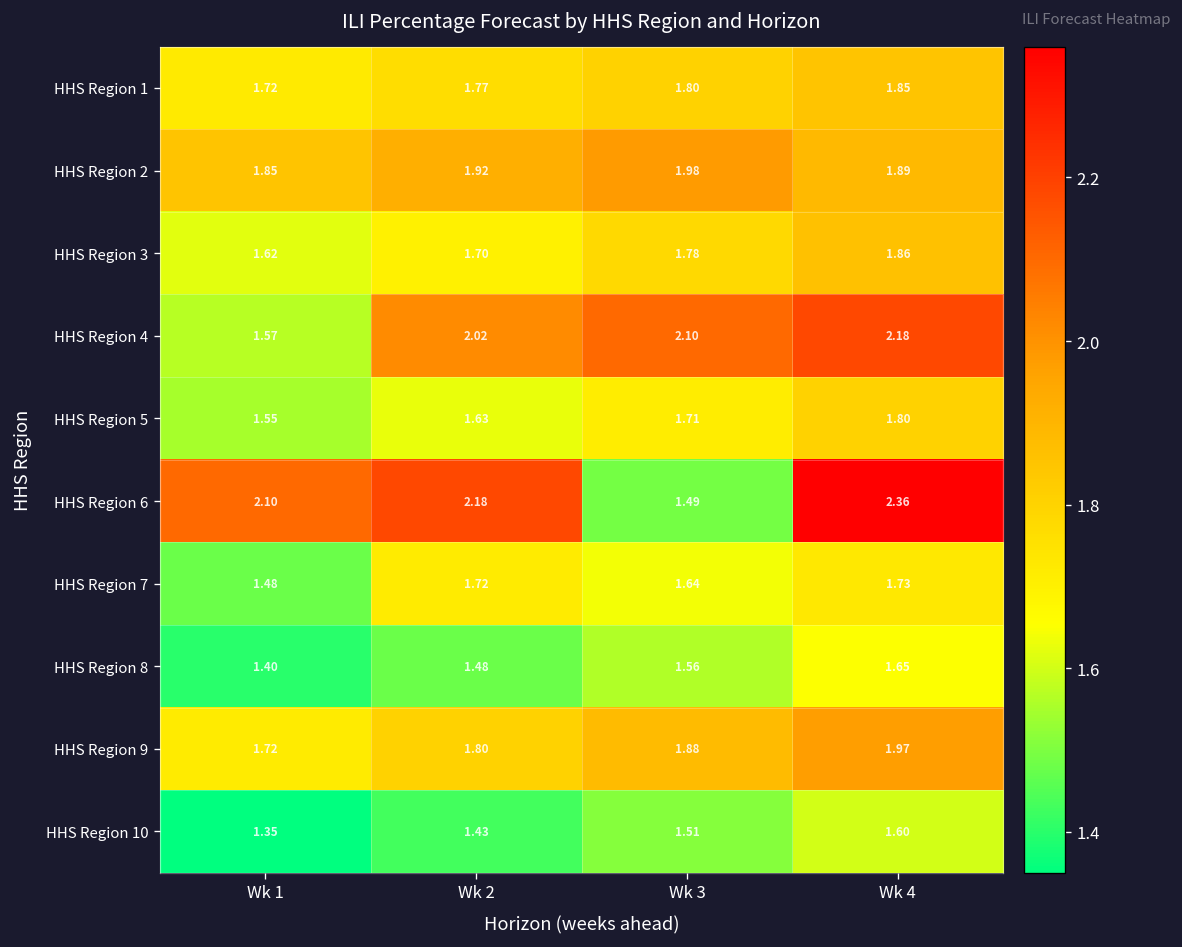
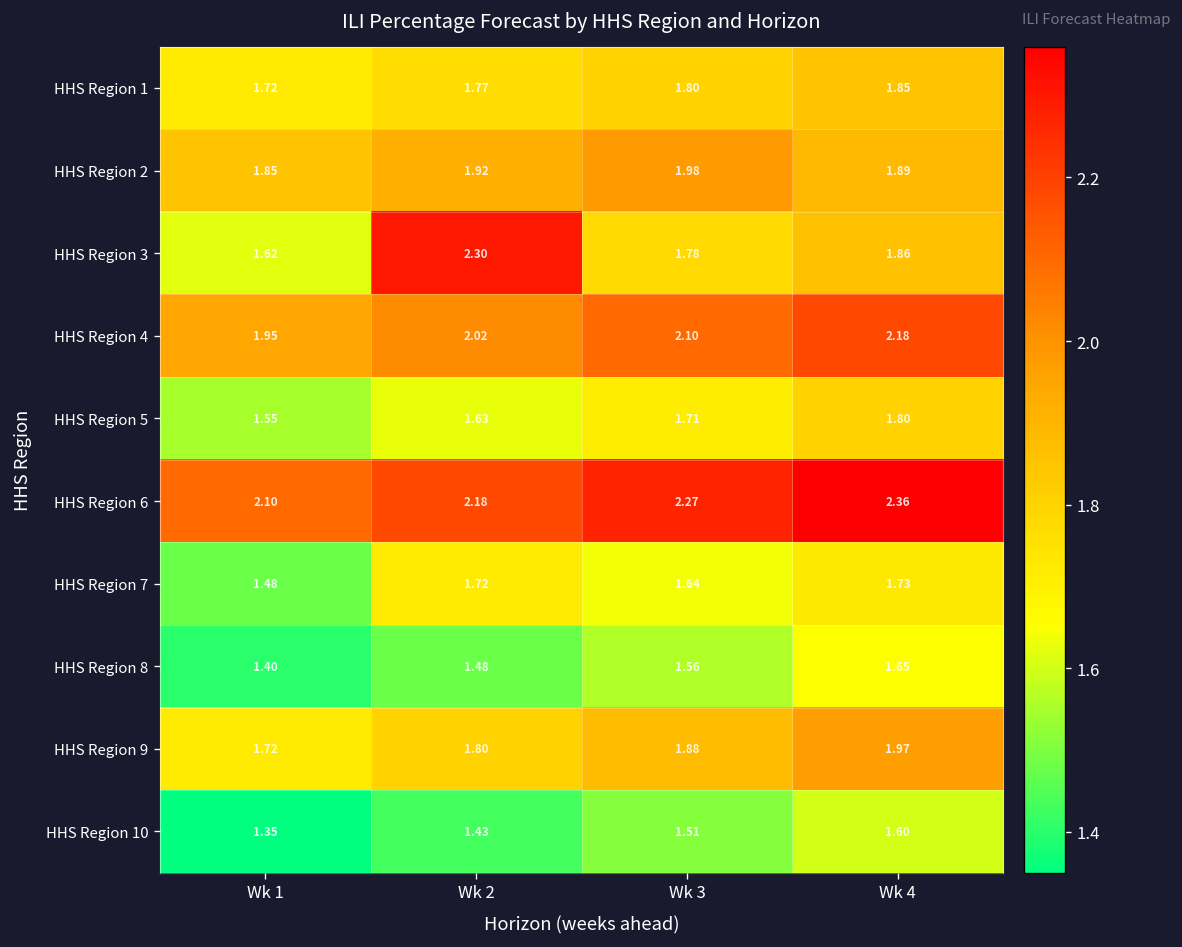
  {
    "HHS Region 1": {
      "Wk 1": 1.72,
      "Wk 2": 1.77,
      "Wk 3": 1.80,
      "Wk 4": 1.85
    },
    "HHS Region 2": {
      "Wk 1": 1.85,
      "Wk 2": 1.92,
      "Wk 3": 1.98,
      "Wk 4": 1.89
    },
    "HHS Region 3": {
      "Wk 1": 1.62,
-     "Wk 2": 1.70,
+     "Wk 2": 2.30,
      "Wk 3": 1.78,
      "Wk 4": 1.86
    },
    "HHS Region 4": {
-     "Wk 1": 1.57,
+     "Wk 1": 1.95,
      "Wk 2": 2.02,
      "Wk 3": 2.10,
      "Wk 4": 2.18
    },
    "HHS Region 5": {
      "Wk 1": 1.55,
      "Wk 2": 1.63,
      "Wk 3": 1.71,
      "Wk 4": 1.80
    },
    "HHS Region 6": {
      "Wk 1": 2.10,
      "Wk 2": 2.18,
-     "Wk 3": 1.49,
+     "Wk 3": 2.27,
      "Wk 4": 2.36
    },
    "HHS Region 7": {
      "Wk 1": 1.48,
      "Wk 2": 1.72,
      "Wk 3": 1.64,
      "Wk 4": 1.73
    },
    "HHS Region 8": {
      "Wk 1": 1.40,
      "Wk 2": 1.48,
      "Wk 3": 1.56,
      "Wk 4": 1.65
    },
    "HHS Region 9": {
      "Wk 1": 1.72,
      "Wk 2": 1.80,
      "Wk 3": 1.88,
      "Wk 4": 1.97
    },
    "HHS Region 10": {
      "Wk 1": 1.35,
      "Wk 2": 1.43,
      "Wk 3": 1.51,
      "Wk 4": 1.60
    }
  }
